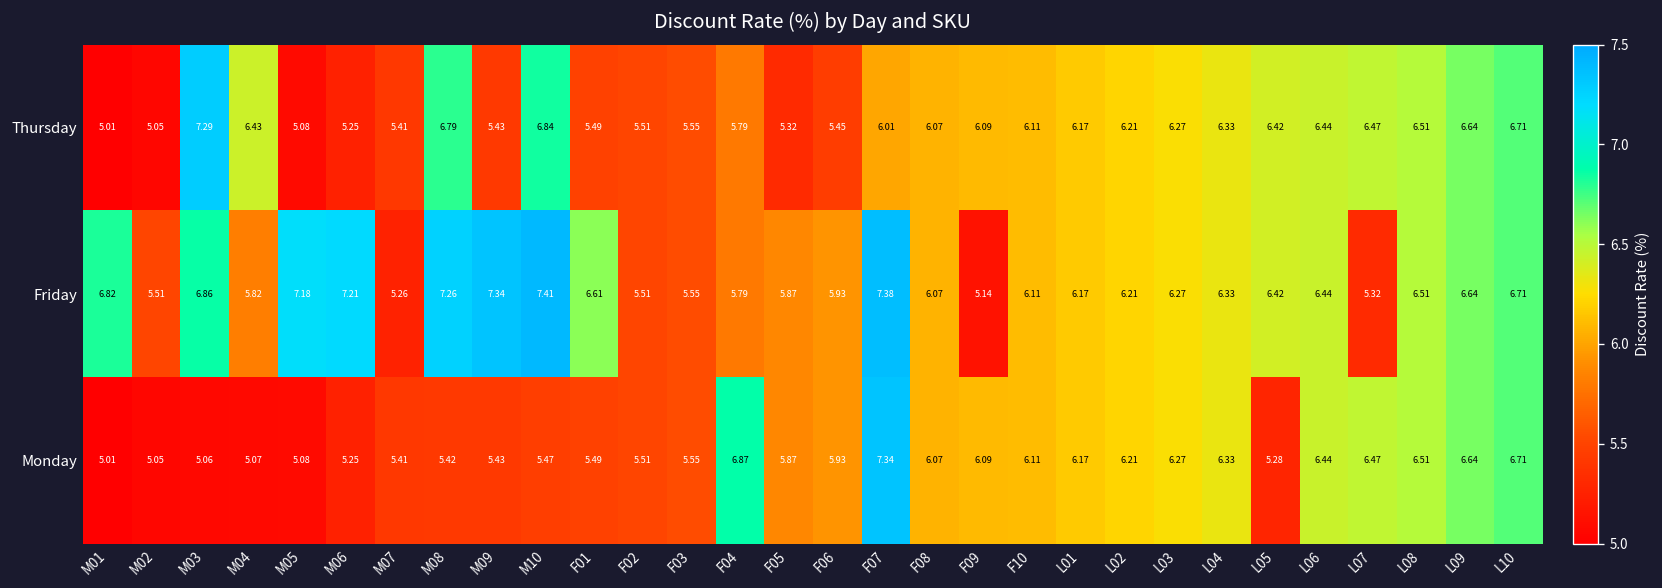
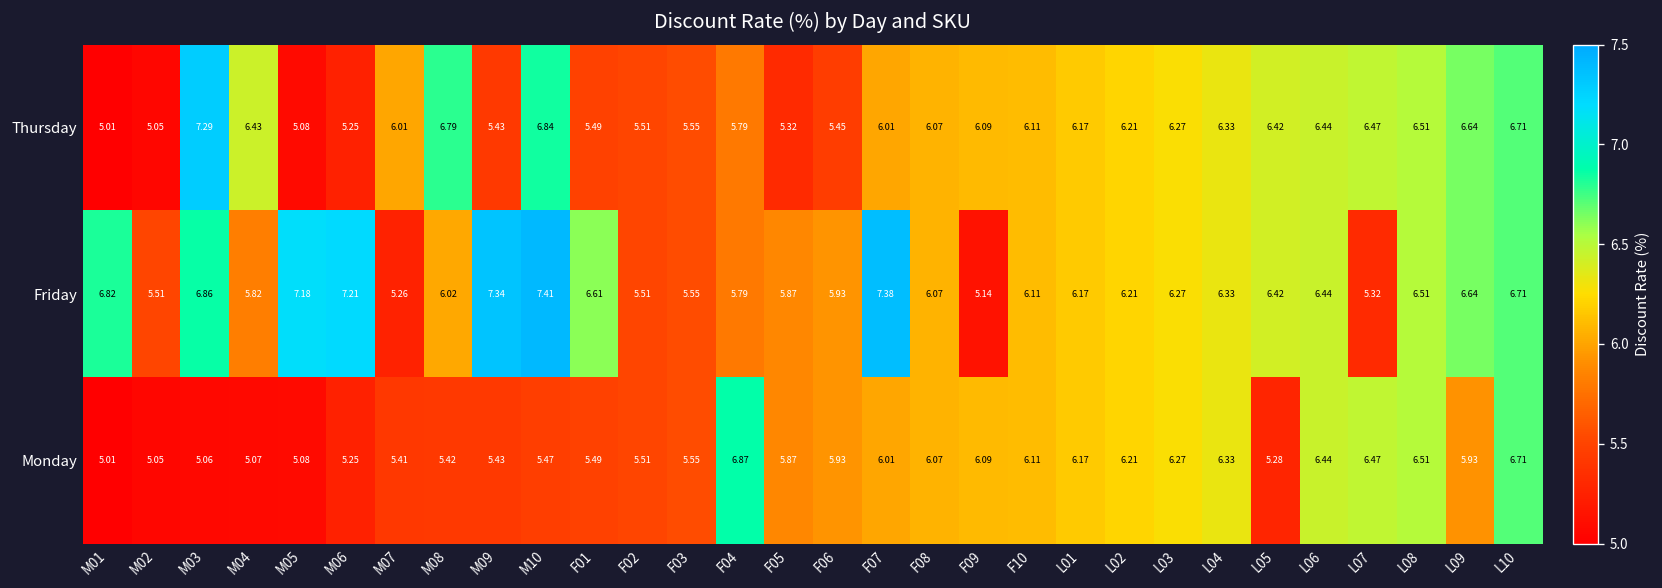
  {
    "Thursday": {
      "M01": 5.01,
      "M02": 5.05,
      "M03": 7.29,
      "M04": 6.43,
      "M05": 5.08,
      "M06": 5.25,
-     "M07": 5.41,
+     "M07": 6.01,
      "M08": 6.79,
      "M09": 5.43,
      "M10": 6.84,
      "F01": 5.49,
      "F02": 5.51,
      "F03": 5.55,
      "F04": 5.79,
      "F05": 5.32,
      "F06": 5.45,
      "F07": 6.01,
      "F08": 6.07,
      "F09": 6.09,
      "F10": 6.11,
      "L01": 6.17,
      "L02": 6.21,
      "L03": 6.27,
      "L04": 6.33,
      "L05": 6.42,
      "L06": 6.44,
      "L07": 6.47,
      "L08": 6.51,
      "L09": 6.64,
      "L10": 6.71
    },
    "Friday": {
      "M01": 6.82,
      "M02": 5.51,
      "M03": 6.86,
      "M04": 5.82,
      "M05": 7.18,
      "M06": 7.21,
      "M07": 5.26,
-     "M08": 7.26,
+     "M08": 6.02,
      "M09": 7.34,
      "M10": 7.41,
      "F01": 6.61,
      "F02": 5.51,
      "F03": 5.55,
      "F04": 5.79,
      "F05": 5.87,
      "F06": 5.93,
      "F07": 7.38,
      "F08": 6.07,
      "F09": 5.14,
      "F10": 6.11,
      "L01": 6.17,
      "L02": 6.21,
      "L03": 6.27,
      "L04": 6.33,
      "L05": 6.42,
      "L06": 6.44,
      "L07": 5.32,
      "L08": 6.51,
      "L09": 6.64,
      "L10": 6.71
    },
    "Monday": {
      "M01": 5.01,
      "M02": 5.05,
      "M03": 5.06,
      "M04": 5.07,
      "M05": 5.08,
      "M06": 5.25,
      "M07": 5.41,
      "M08": 5.42,
      "M09": 5.43,
      "M10": 5.47,
      "F01": 5.49,
      "F02": 5.51,
      "F03": 5.55,
      "F04": 6.87,
      "F05": 5.87,
      "F06": 5.93,
-     "F07": 7.34,
+     "F07": 6.01,
      "F08": 6.07,
      "F09": 6.09,
      "F10": 6.11,
      "L01": 6.17,
      "L02": 6.21,
      "L03": 6.27,
      "L04": 6.33,
      "L05": 5.28,
      "L06": 6.44,
      "L07": 6.47,
      "L08": 6.51,
-     "L09": 6.64,
+     "L09": 5.93,
      "L10": 6.71
    }
  }
